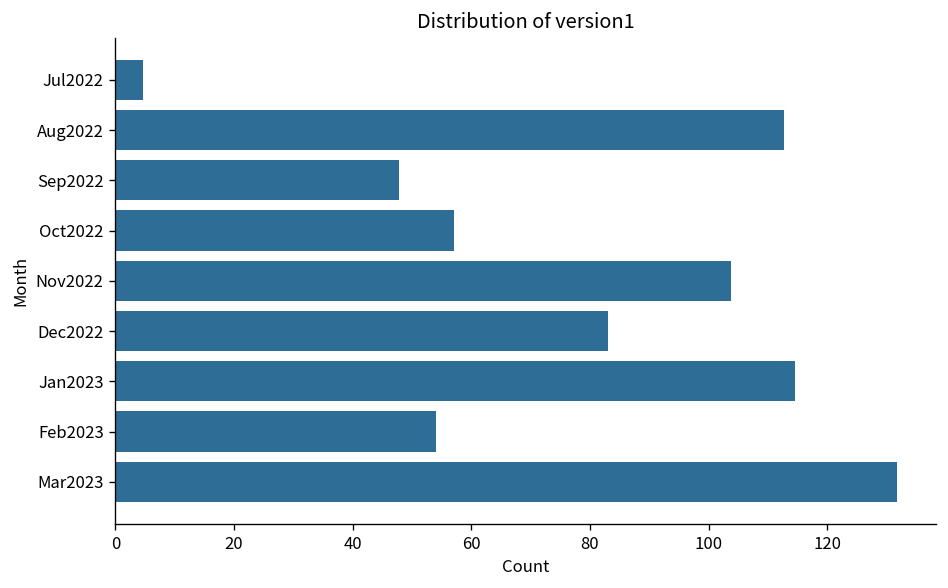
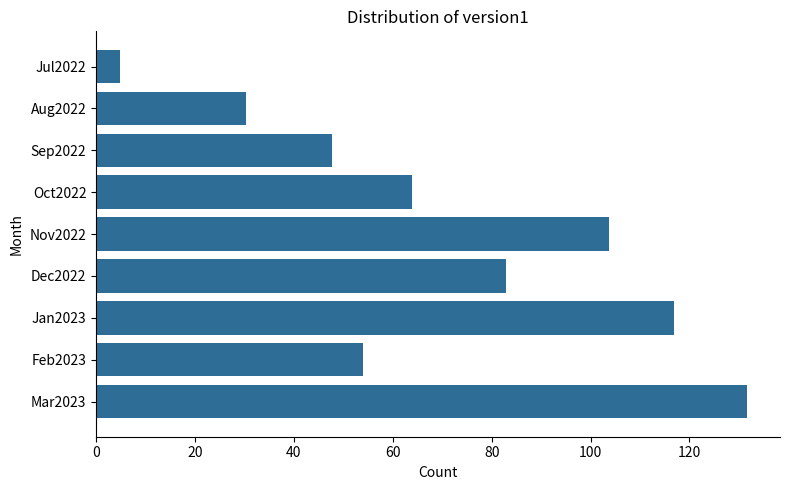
  {
    "Jul2022": 5,
-   "Aug2022": 113,
+   "Aug2022": 30,
    "Sep2022": 48,
-   "Oct2022": 57,
+   "Oct2022": 64,
    "Nov2022": 104,
    "Dec2022": 83,
-   "Jan2023": 115,
+   "Jan2023": 117,
    "Feb2023": 54,
    "Mar2023": 132
  }
